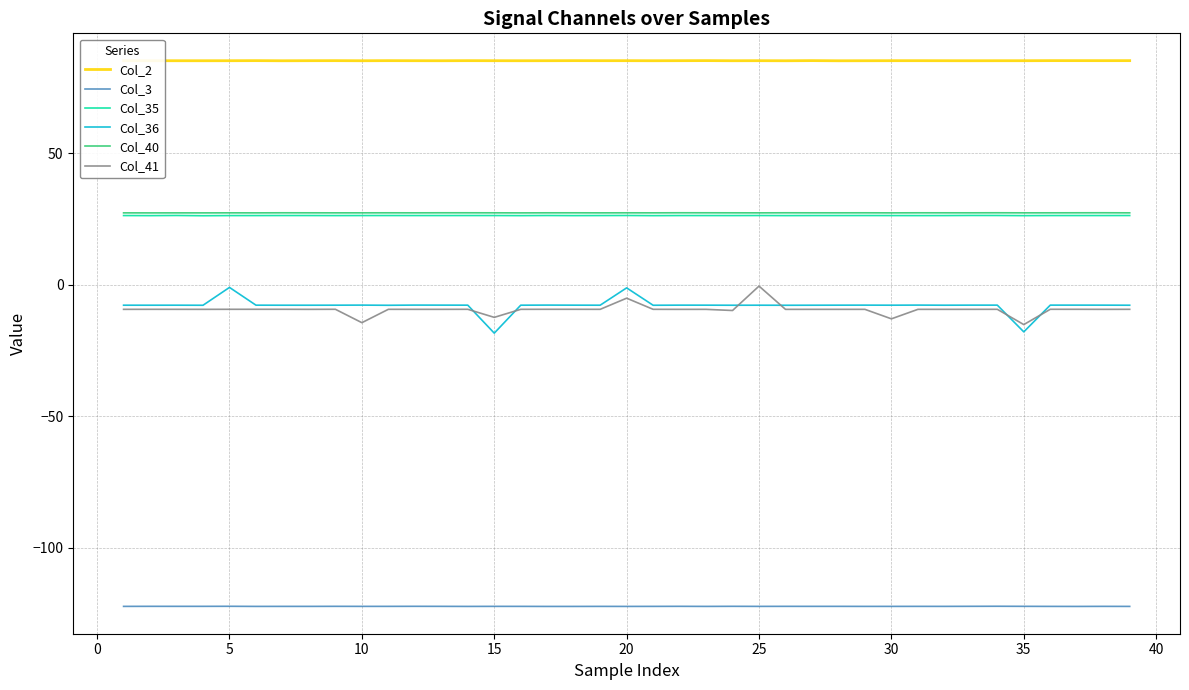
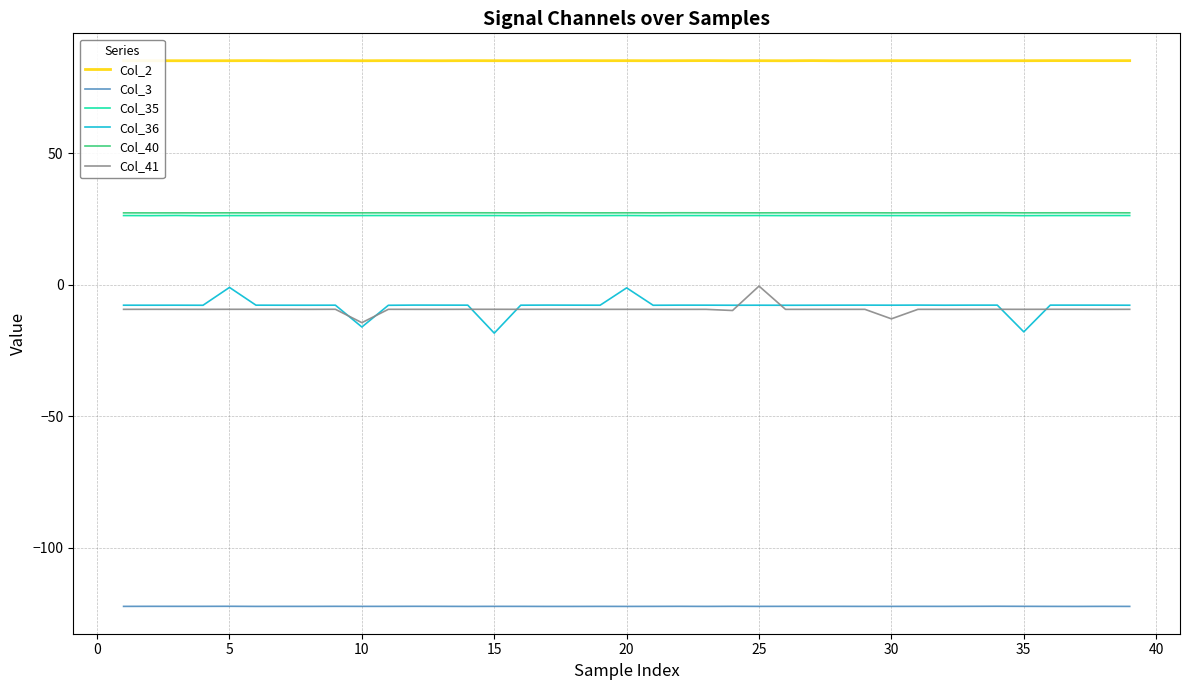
  {
    "Col_2": {
      "5": 85,
      "10": 85,
      "15": 85,
      "20": 85,
      "25": 85,
      "30": 85,
      "35": 85
    },
    "Col_3": {
      "5": -122,
      "10": -122,
      "15": -122,
      "20": -122,
      "25": -122,
      "30": -122,
      "35": -122
    },
    "Col_35": {
      "5": 26,
      "10": 26,
      "15": 26,
      "20": 26,
      "25": 26,
      "30": 26,
      "35": 26
    },
    "Col_36": {
      "5": -1,
-     "10": -8,
+     "10": -16,
      "15": -18,
      "20": -1,
      "25": -8,
      "30": -8,
      "35": -18
    },
    "Col_40": {
      "5": 27,
      "10": 27,
      "15": 27,
      "20": 27,
      "25": 27,
      "30": 27,
      "35": 27
    },
    "Col_41": {
      "5": -9,
      "10": -14,
-     "15": -12,
-     "20": -5,
+     "15": -9,
+     "20": -9,
      "25": -1,
      "30": -13,
-     "35": -15
+     "35": -9
    }
  }
